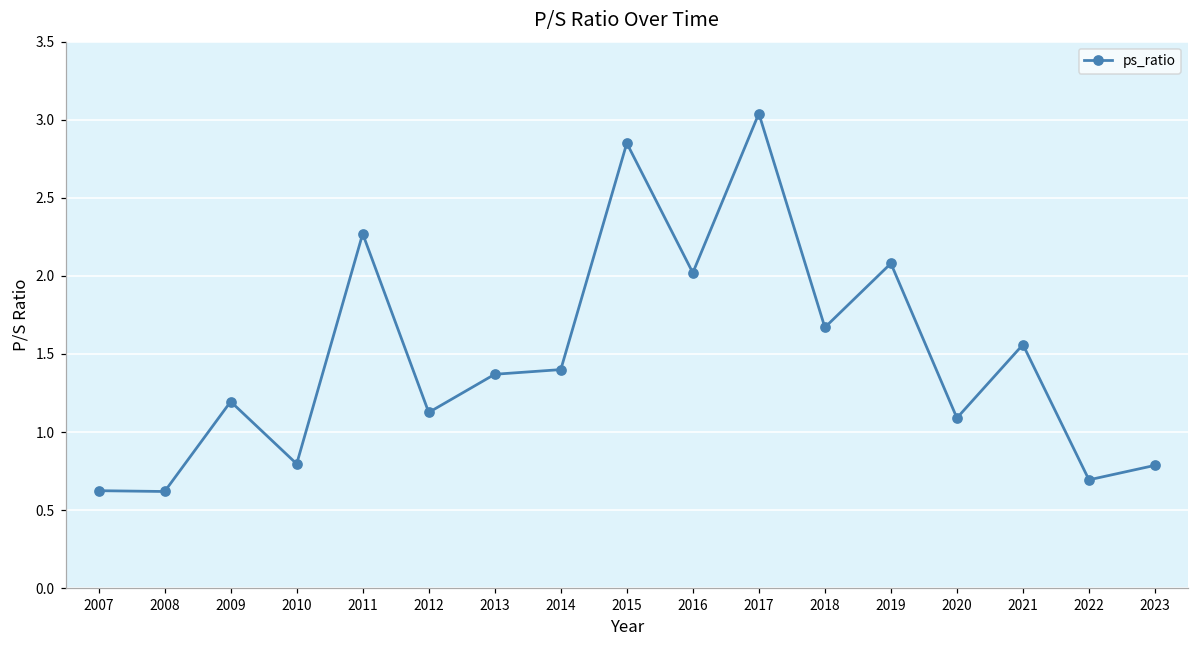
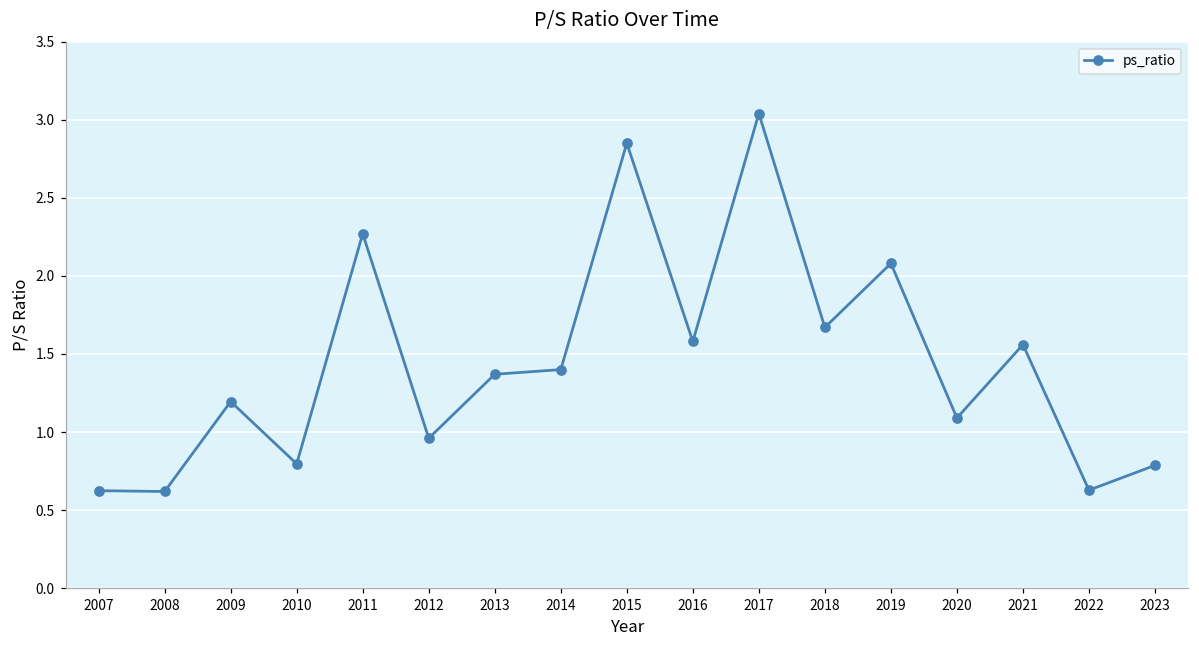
  {
    "2007": 0.62,
    "2008": 0.62,
    "2009": 1.20,
    "2010": 0.80,
    "2011": 2.27,
-   "2012": 1.13,
+   "2012": 0.96,
    "2013": 1.37,
    "2014": 1.40,
    "2015": 2.85,
-   "2016": 2.02,
+   "2016": 1.58,
    "2017": 3.04,
    "2018": 1.67,
    "2019": 2.08,
    "2020": 1.09,
    "2021": 1.56,
-   "2022": 0.69,
+   "2022": 0.63,
    "2023": 0.79
  }
